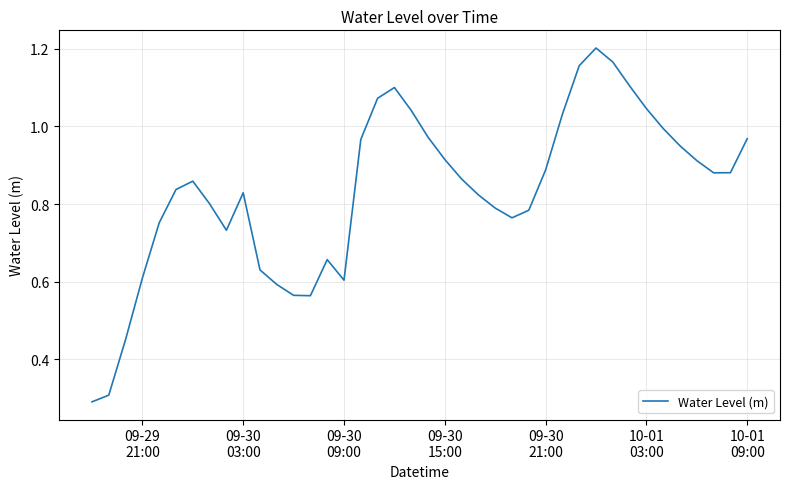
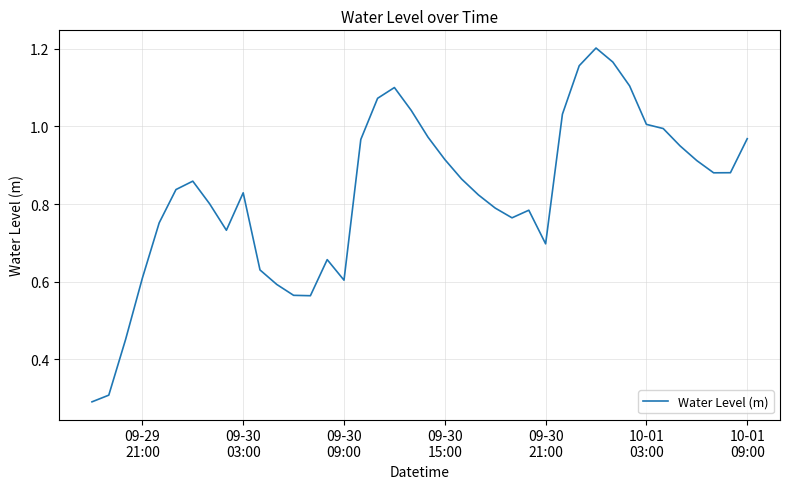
  {
    "09-29 21:00": 0.61,
    "09-30 03:00": 0.83,
    "09-30 09:00": 0.60,
    "09-30 15:00": 0.91,
-   "09-30 21:00": 0.89,
-   "10-01 03:00": 1.05,
+   "09-30 21:00": 0.70,
+   "10-01 03:00": 1.01,
    "10-01 09:00": 0.97
  }
